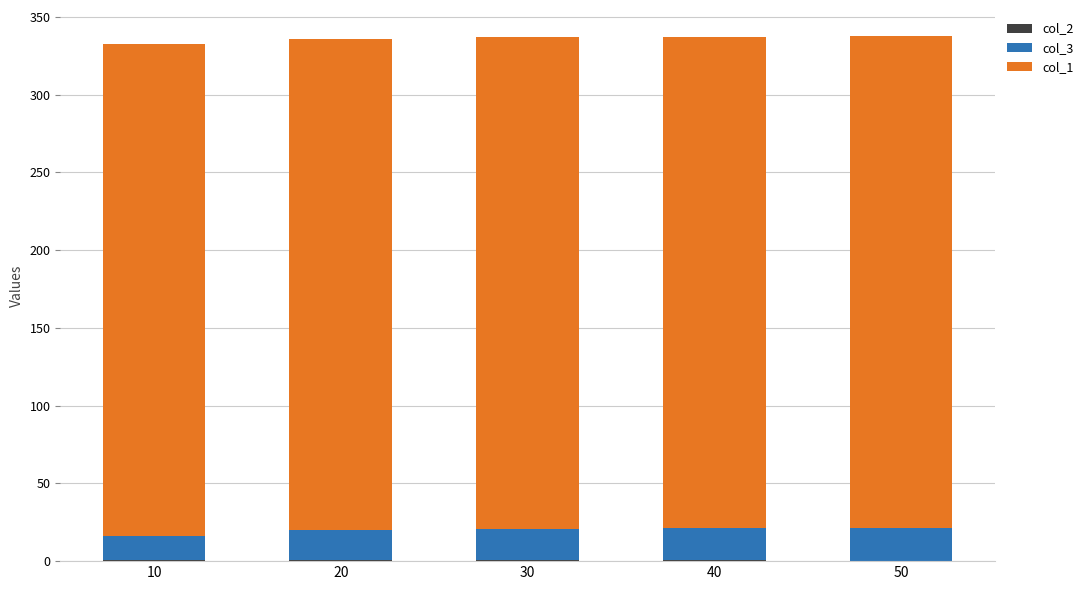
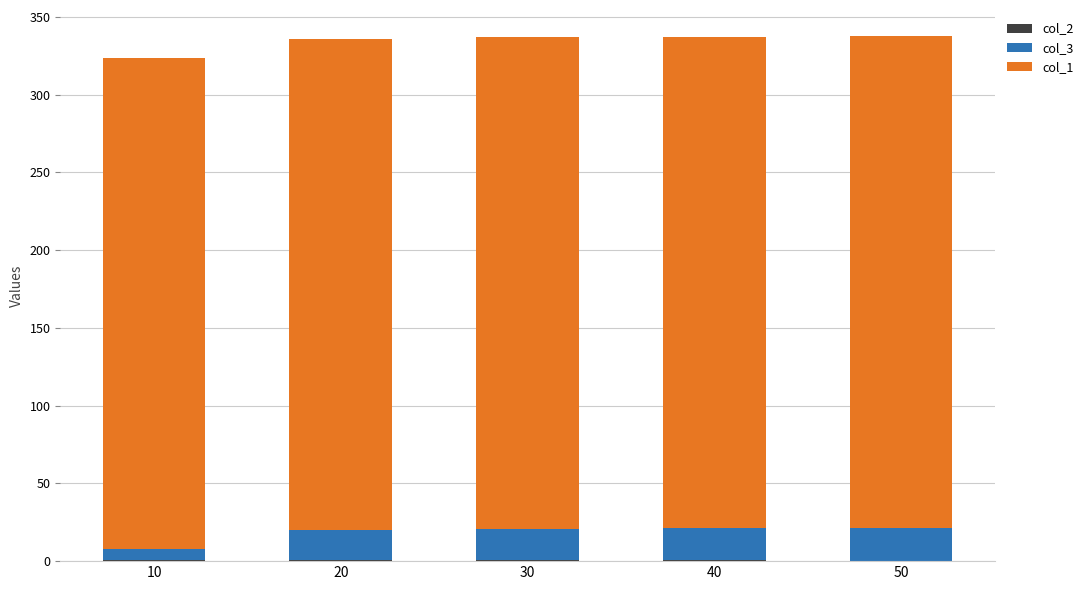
  {
    "col_3": {
-     "10": 16,
+     "10": 7,
      "20": 19,
      "30": 20,
      "40": 21,
      "50": 21
    },
    "col_1": {
      "10": 316,
      "20": 316,
      "30": 316,
      "40": 316,
      "50": 316
    }
  }
